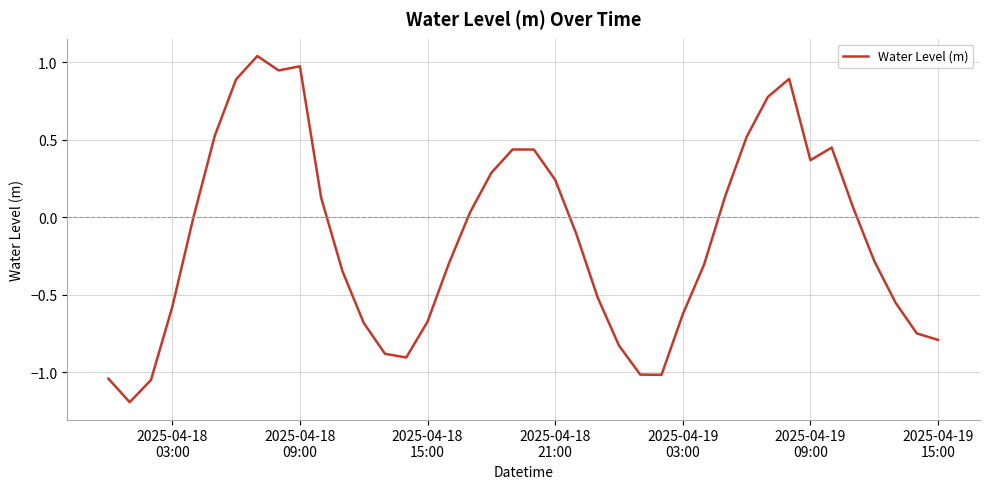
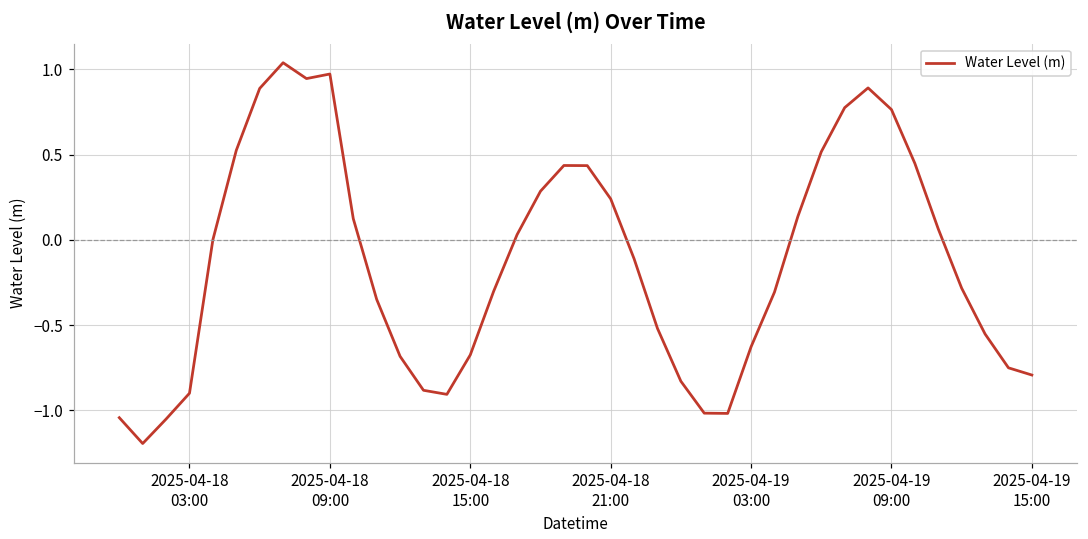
  {
-   "2025-04-18 03:00": -0.58,
+   "2025-04-18 03:00": -0.90,
    "2025-04-18 09:00": 0.97,
    "2025-04-18 15:00": -0.67,
    "2025-04-18 21:00": 0.24,
    "2025-04-19 03:00": -0.63,
-   "2025-04-19 09:00": 0.37,
+   "2025-04-19 09:00": 0.76,
    "2025-04-19 15:00": -0.79
  }
